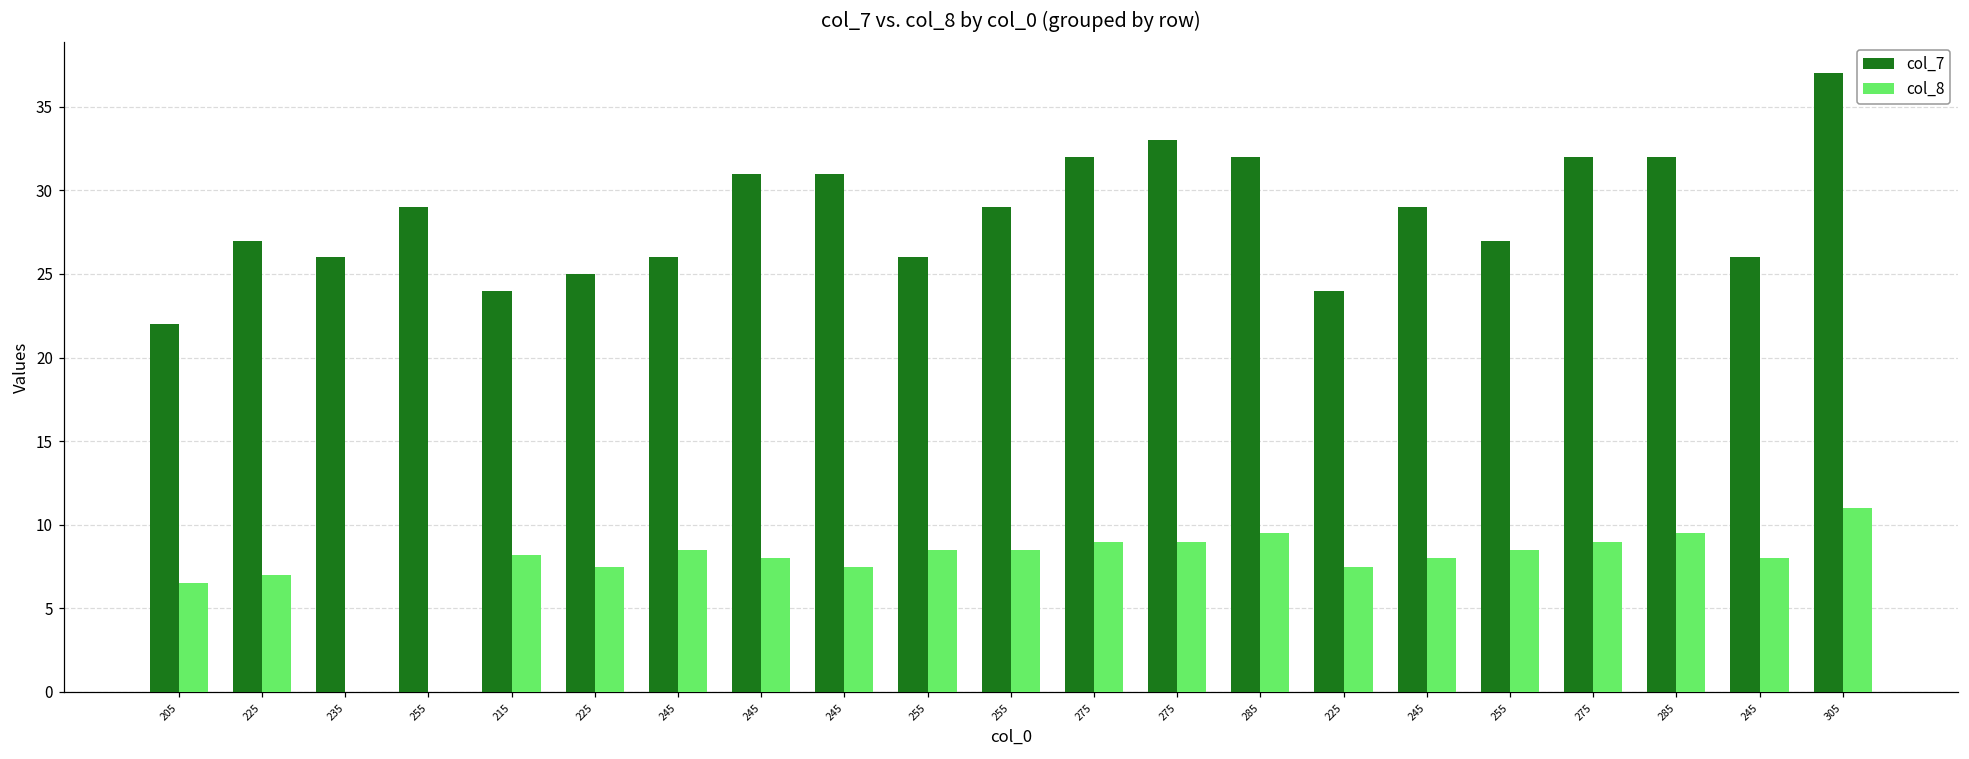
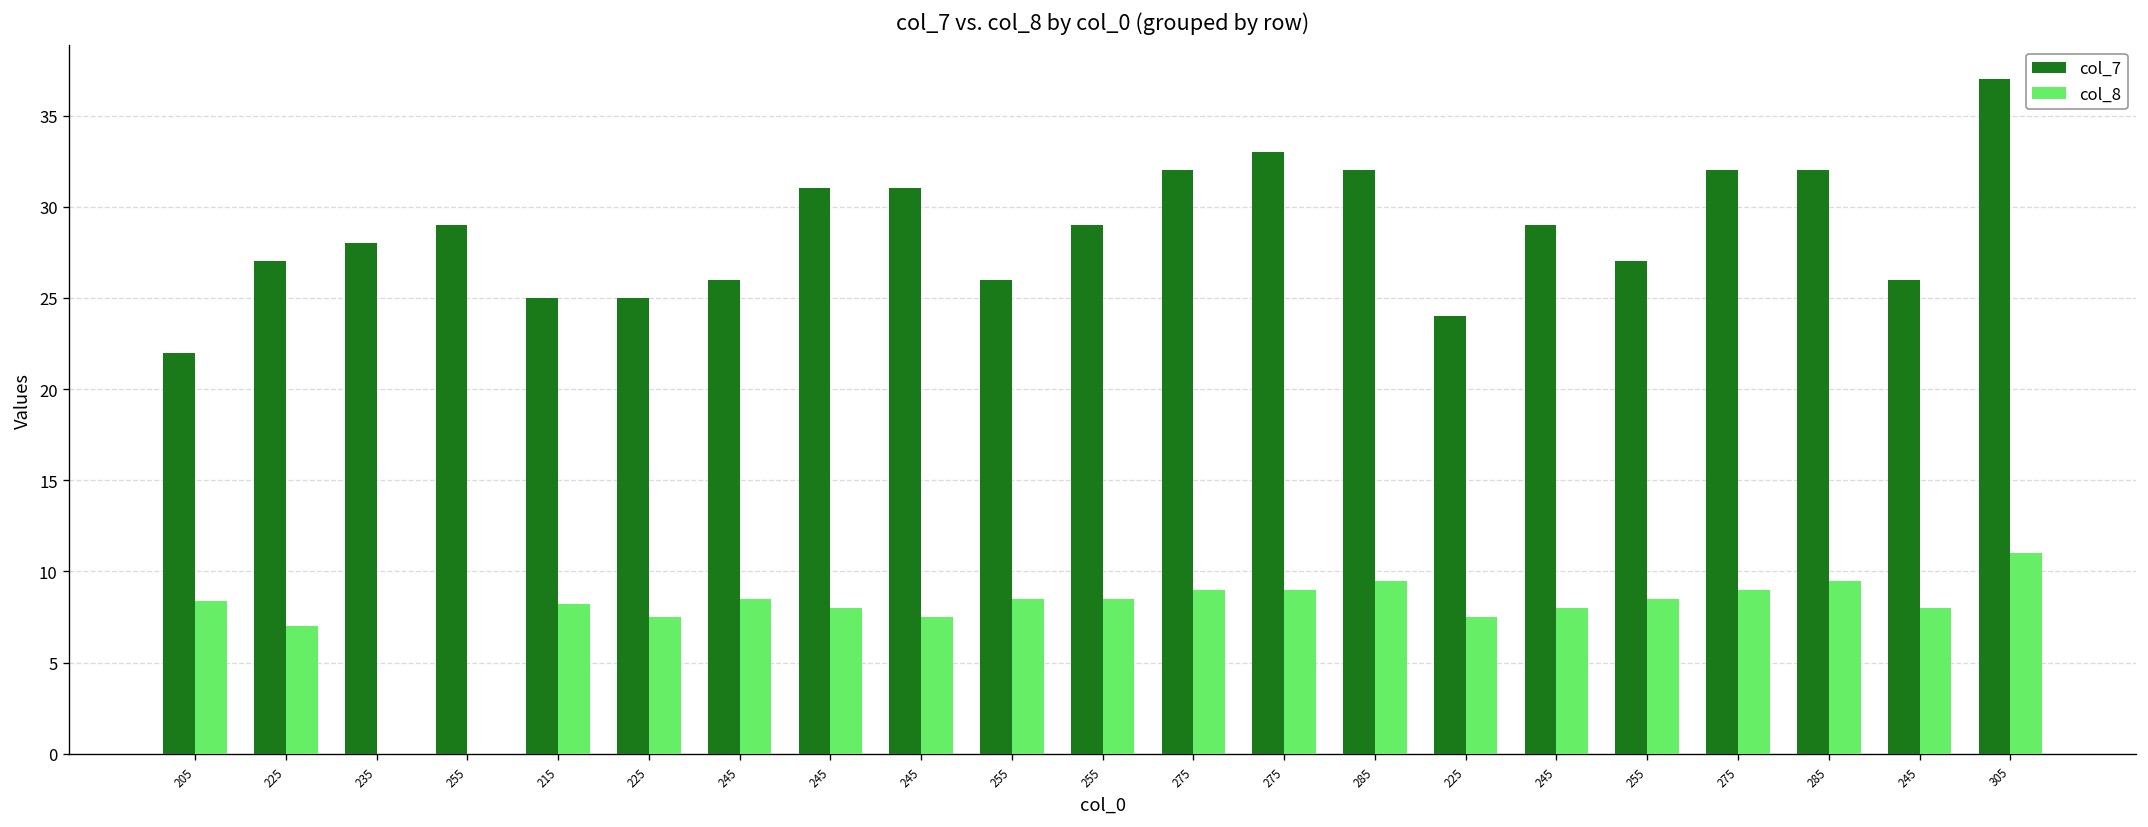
  {
    "col_7": {
      "205": 22,
-     "235": 26,
-     "215": 24,
+     "235": 28,
+     "215": 25,
      "305": 37
    },
    "col_8": {
-     "205": 6.5,
+     "205": 8.4,
      "235": 0.0,
      "215": 8.2,
      "305": 11.0
    }
  }
